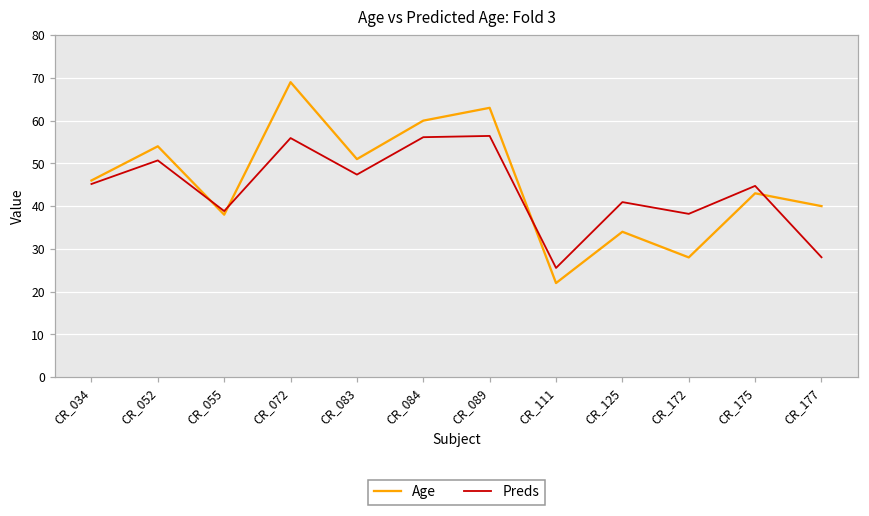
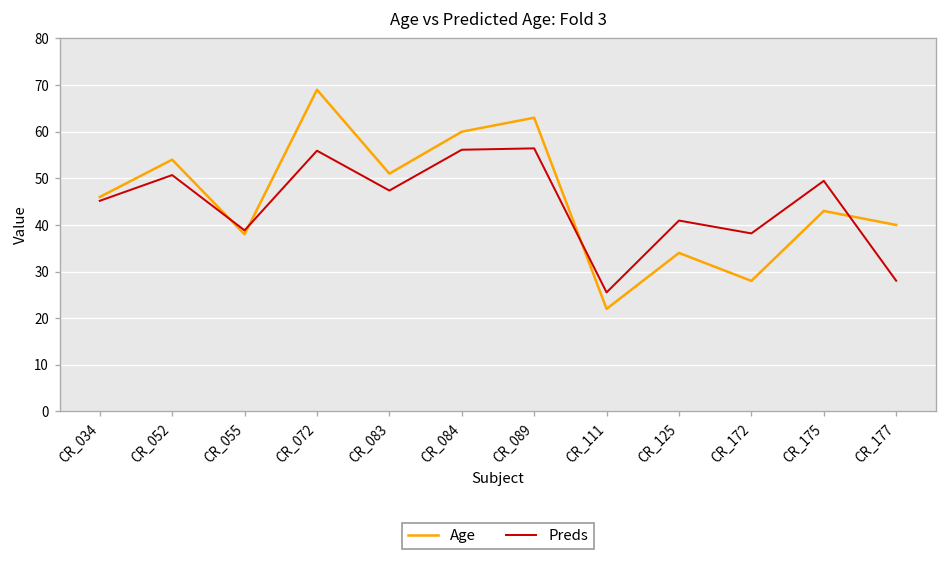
  {
    "Age": {
      "CR_034": 46,
      "CR_052": 54,
      "CR_055": 38,
      "CR_072": 69,
      "CR_083": 51,
      "CR_084": 60,
      "CR_089": 63,
      "CR_111": 22,
      "CR_125": 34,
      "CR_172": 28,
      "CR_175": 43,
      "CR_177": 40
    },
    "Preds": {
      "CR_034": 45,
      "CR_052": 51,
      "CR_055": 39,
      "CR_072": 56,
      "CR_083": 47,
      "CR_084": 56,
      "CR_089": 56,
      "CR_111": 26,
      "CR_125": 41,
      "CR_172": 38,
-     "CR_175": 45,
+     "CR_175": 49,
      "CR_177": 28
    }
  }
